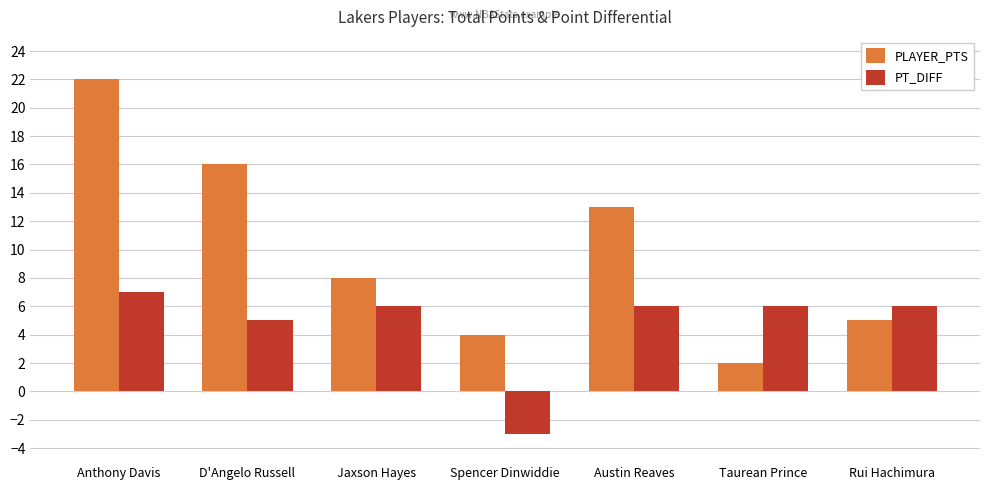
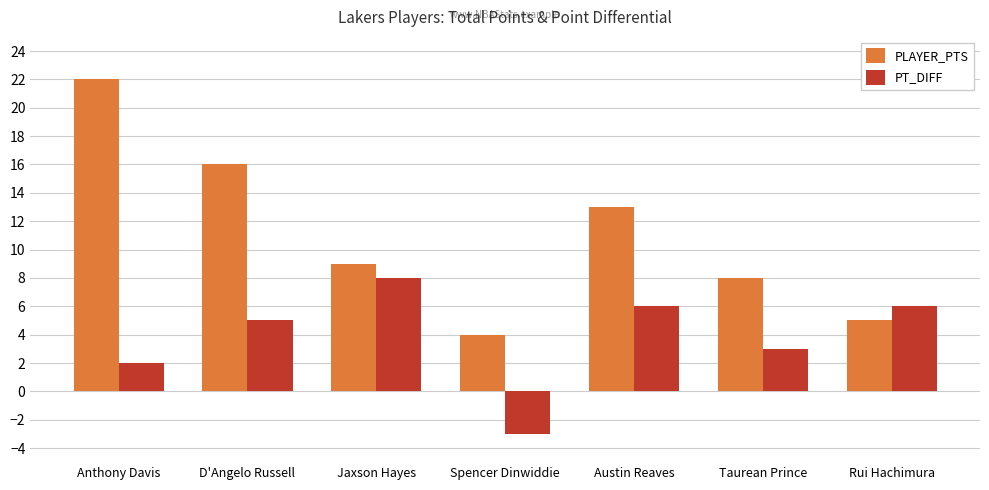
  {
    "PLAYER_PTS": {
      "Anthony Davis": 22,
      "D'Angelo Russell": 16,
-     "Jaxson Hayes": 8,
+     "Jaxson Hayes": 9,
      "Spencer Dinwiddie": 4,
      "Austin Reaves": 13,
-     "Taurean Prince": 2,
+     "Taurean Prince": 8,
      "Rui Hachimura": 5
    },
    "PT_DIFF": {
-     "Anthony Davis": 7,
+     "Anthony Davis": 2,
      "D'Angelo Russell": 5,
-     "Jaxson Hayes": 6,
+     "Jaxson Hayes": 8,
      "Spencer Dinwiddie": -3,
      "Austin Reaves": 6,
-     "Taurean Prince": 6,
+     "Taurean Prince": 3,
      "Rui Hachimura": 6
    }
  }
